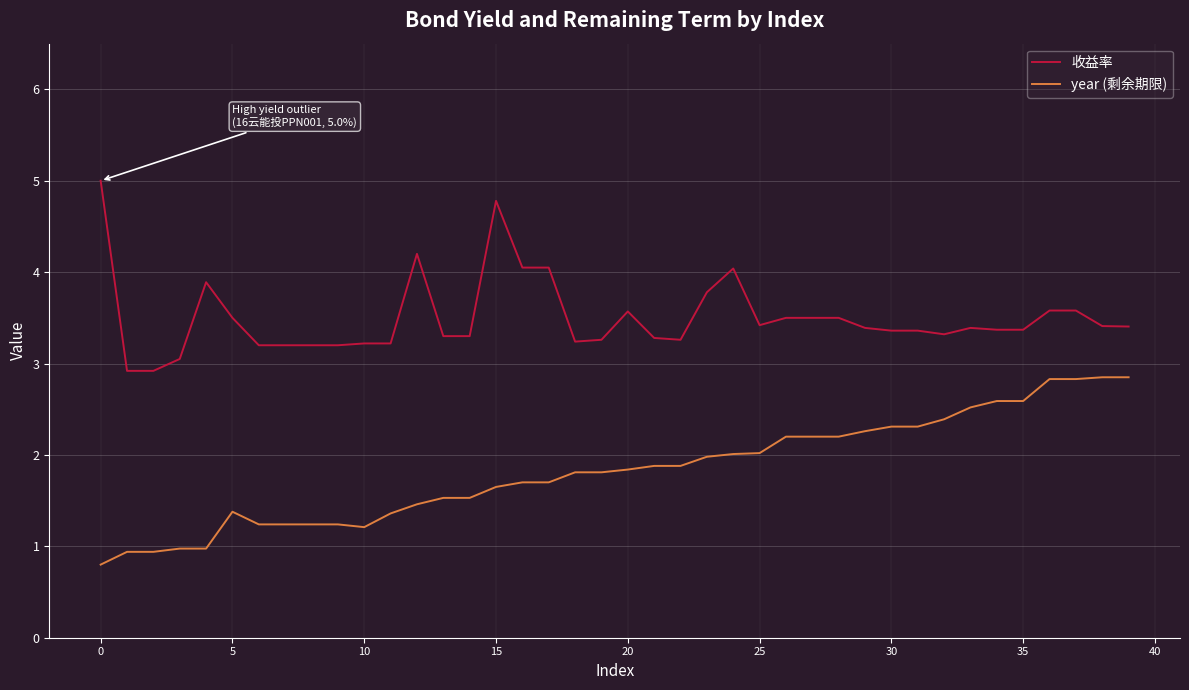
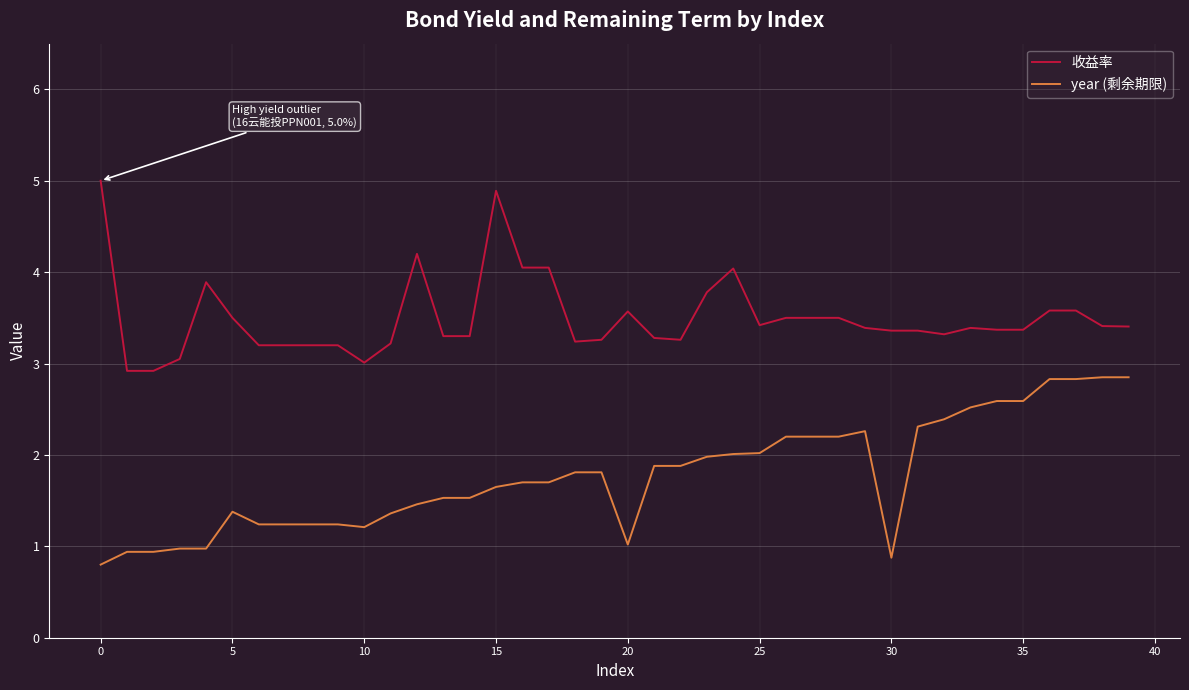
  {
    "收益率": {
      "5": 3.5,
-     "10": 3.2,
-     "15": 4.8,
+     "10": 3.0,
+     "15": 4.9,
      "20": 3.6,
      "25": 3.4,
      "30": 3.4,
      "35": 3.4
    },
    "year (剩余期限)": {
      "0": 0.8,
      "5": 1.4,
      "10": 1.2,
      "15": 1.6,
-     "20": 1.8,
+     "20": 1.0,
      "25": 2.0,
-     "30": 2.3,
+     "30": 0.9,
      "35": 2.6
    }
  }
